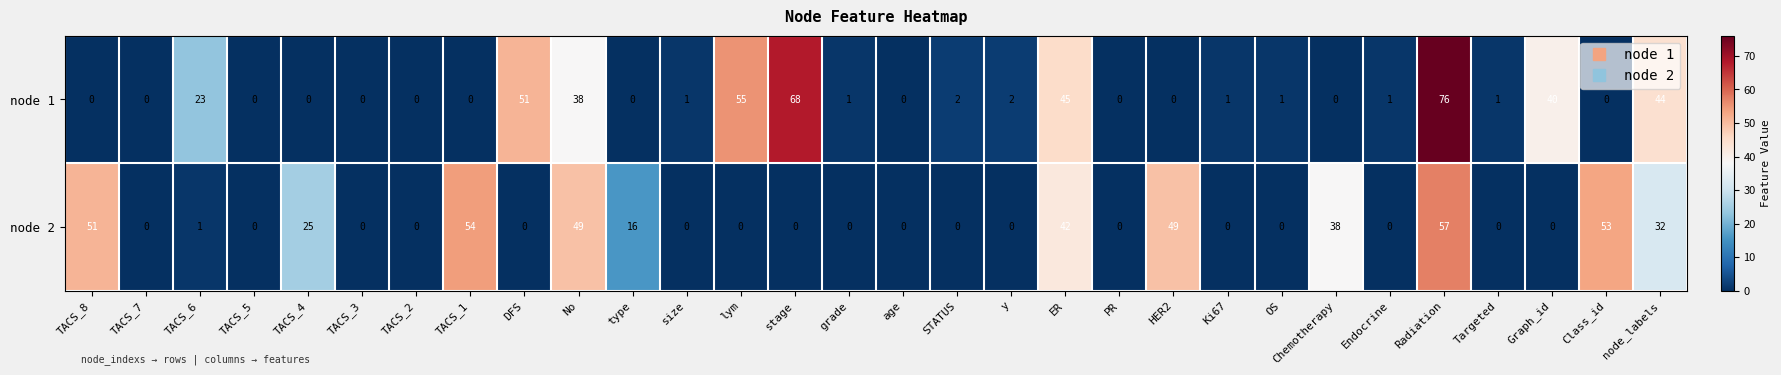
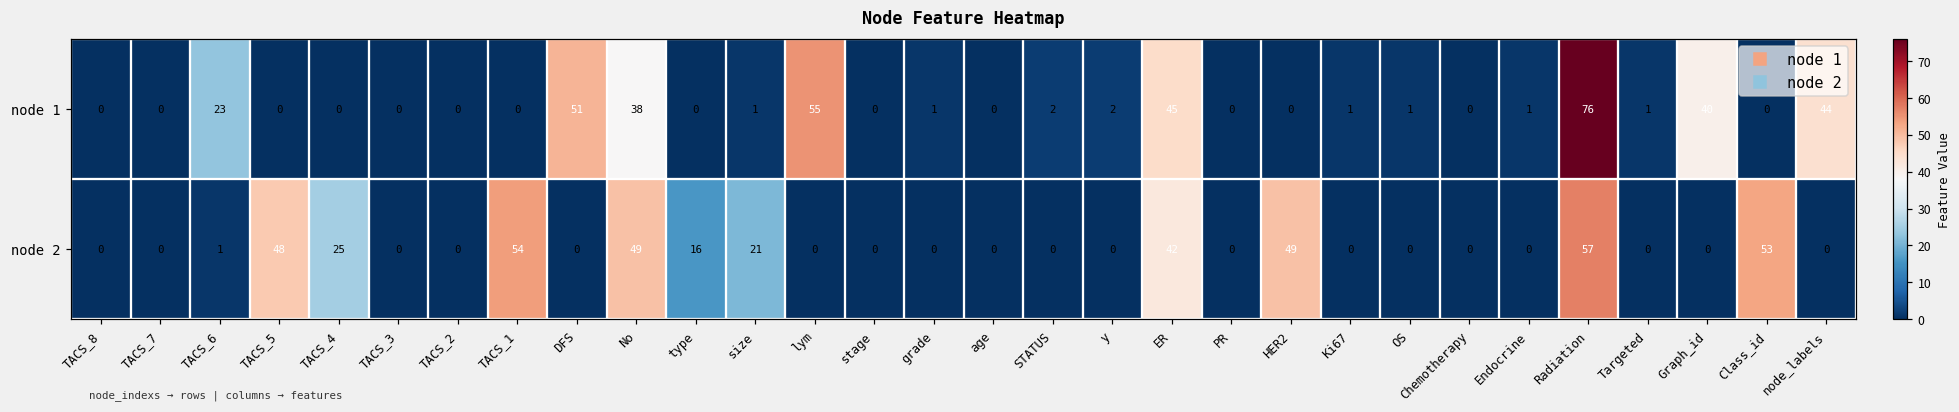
  {
    "node 1": {
      "TACS_8": 0,
      "TACS_7": 0,
      "TACS_6": 23,
      "TACS_5": 0,
      "TACS_4": 0,
      "TACS_3": 0,
      "TACS_2": 0,
      "TACS_1": 0,
      "DFS": 51,
      "No": 38,
      "type": 0,
      "size": 1,
      "lym": 55,
-     "stage": 68,
+     "stage": 0,
      "grade": 1,
      "age": 0,
      "STATUS": 2,
      "y": 2,
      "ER": 45,
      "PR": 0,
      "HER2": 0,
      "Ki67": 1,
      "OS": 1,
      "Chemotherapy": 0,
      "Endocrine": 1,
      "Radiation": 76,
      "Targeted": 1,
      "Class_id": 0
    },
    "node 2": {
-     "TACS_8": 51,
+     "TACS_8": 0,
      "TACS_7": 0,
      "TACS_6": 1,
-     "TACS_5": 0,
+     "TACS_5": 48,
      "TACS_4": 25,
      "TACS_3": 0,
      "TACS_2": 0,
      "TACS_1": 54,
      "DFS": 0,
      "No": 49,
      "type": 16,
-     "size": 0,
+     "size": 21,
      "lym": 0,
      "stage": 0,
      "grade": 0,
      "age": 0,
      "STATUS": 0,
      "y": 0,
      "PR": 0,
      "HER2": 49,
      "Ki67": 0,
      "OS": 0,
-     "Chemotherapy": 38,
+     "Chemotherapy": 0,
      "Endocrine": 0,
      "Radiation": 57,
      "Targeted": 0,
      "Graph_id": 0,
      "Class_id": 53,
-     "node_labels": 32
+     "node_labels": 0
    }
  }
